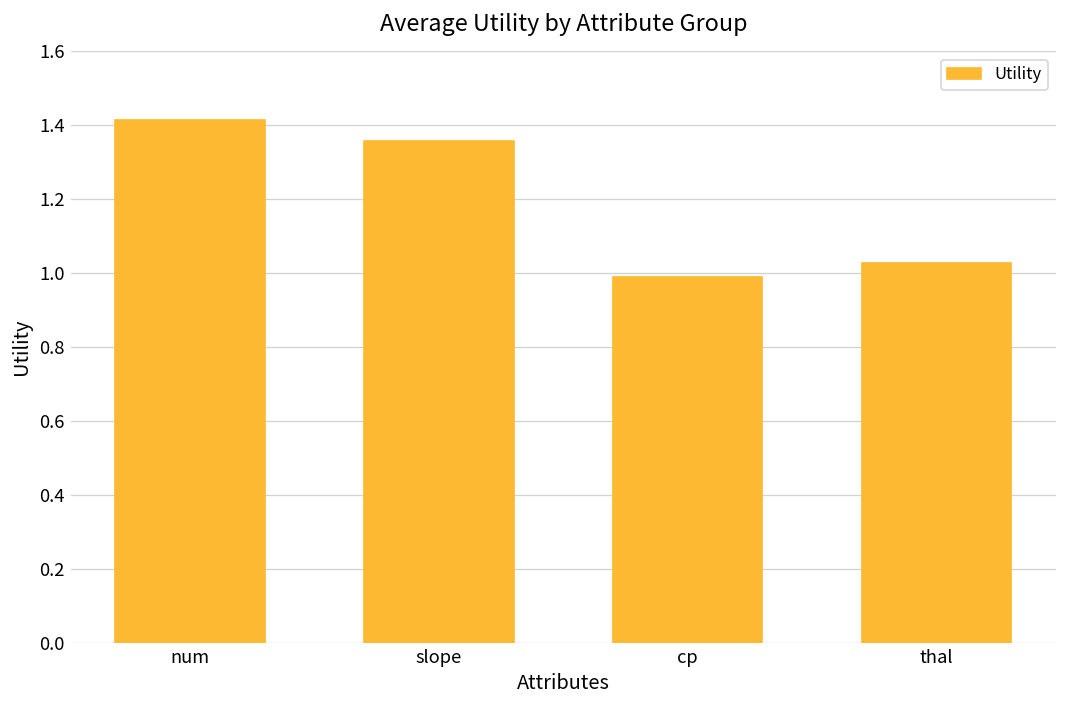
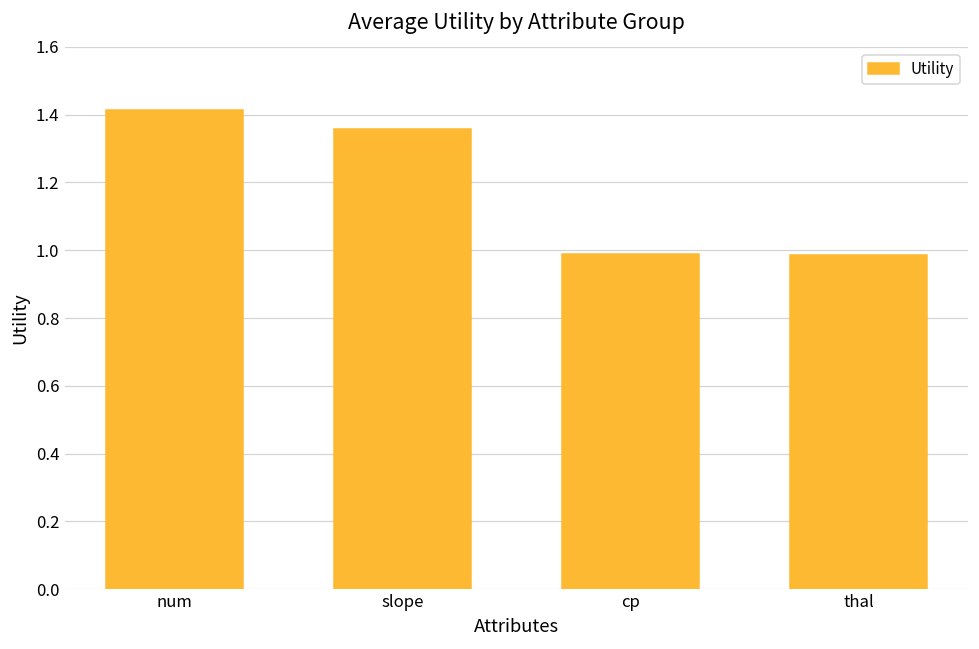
  {
    "num": 1.41,
    "slope": 1.36,
    "cp": 0.99,
-   "thal": 1.03
+   "thal": 0.99
  }
